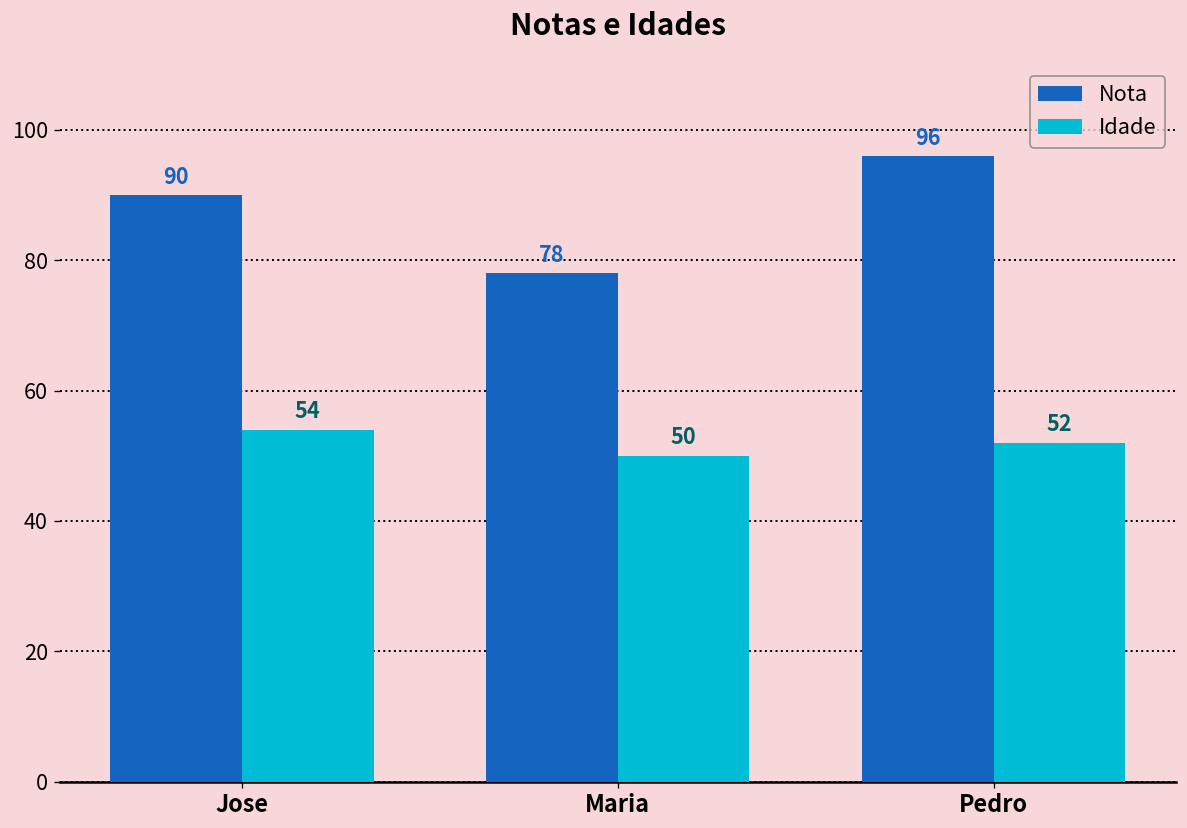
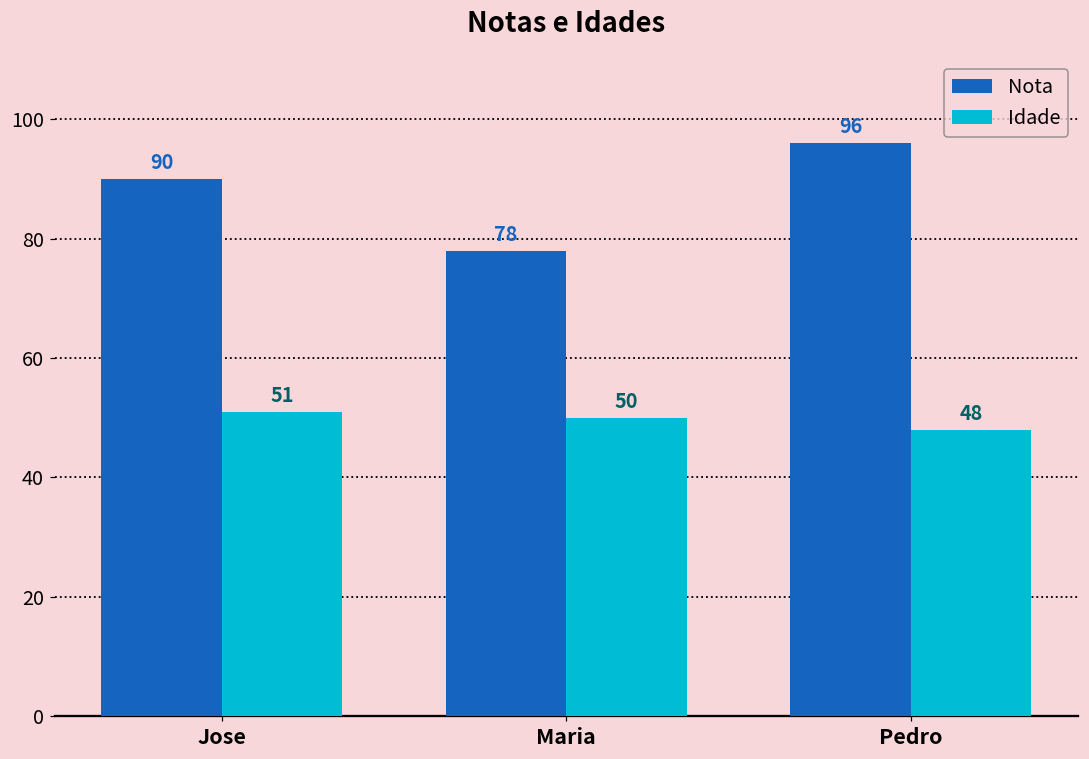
  {
    "Nota": {
      "Jose": 90,
      "Maria": 78,
      "Pedro": 96
    },
    "Idade": {
-     "Jose": 54,
+     "Jose": 51,
      "Maria": 50,
-     "Pedro": 52
+     "Pedro": 48
    }
  }
